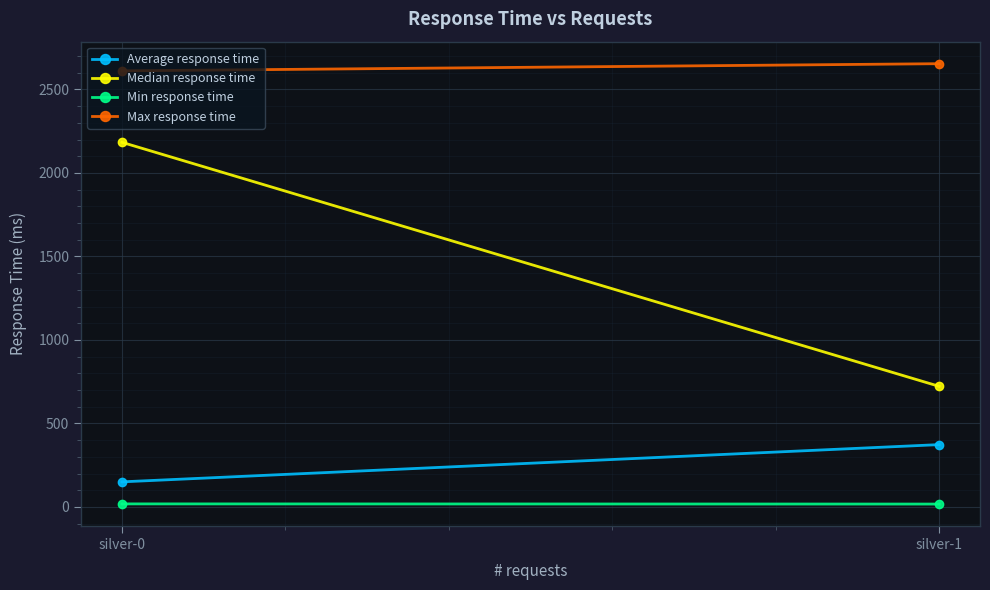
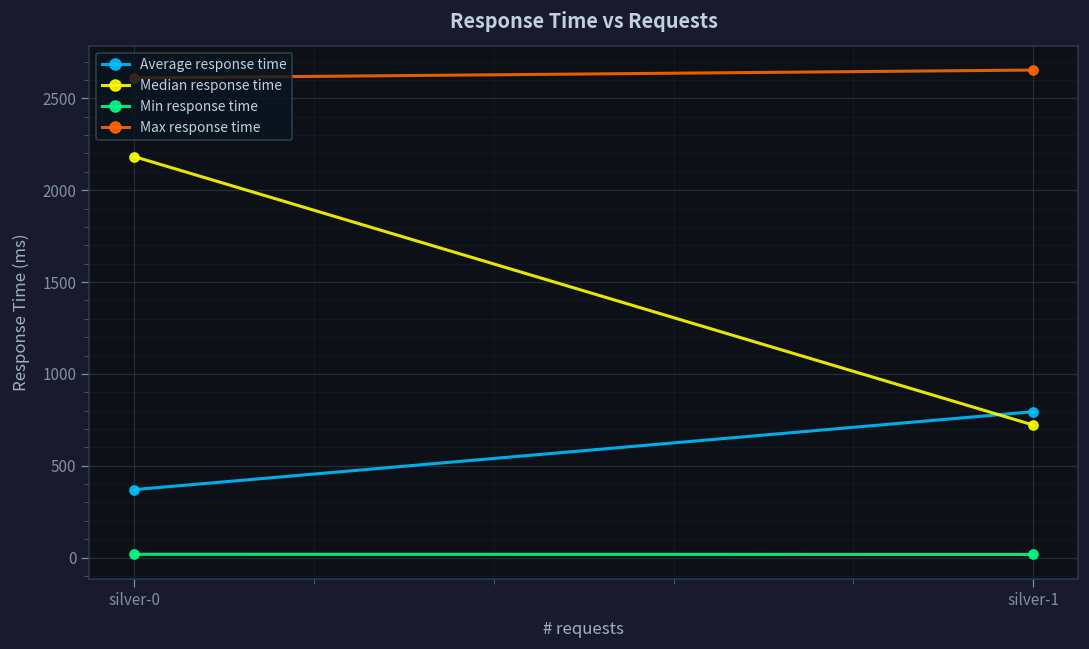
  {
    "Average response time": {
-     "silver-0": 150,
-     "silver-1": 370
+     "silver-0": 370,
+     "silver-1": 790
    },
    "Median response time": {
      "silver-0": 2180,
      "silver-1": 720
    },
    "Min response time": {
      "silver-0": 20,
      "silver-1": 20
    },
    "Max response time": {
      "silver-1": 2650
    }
  }
